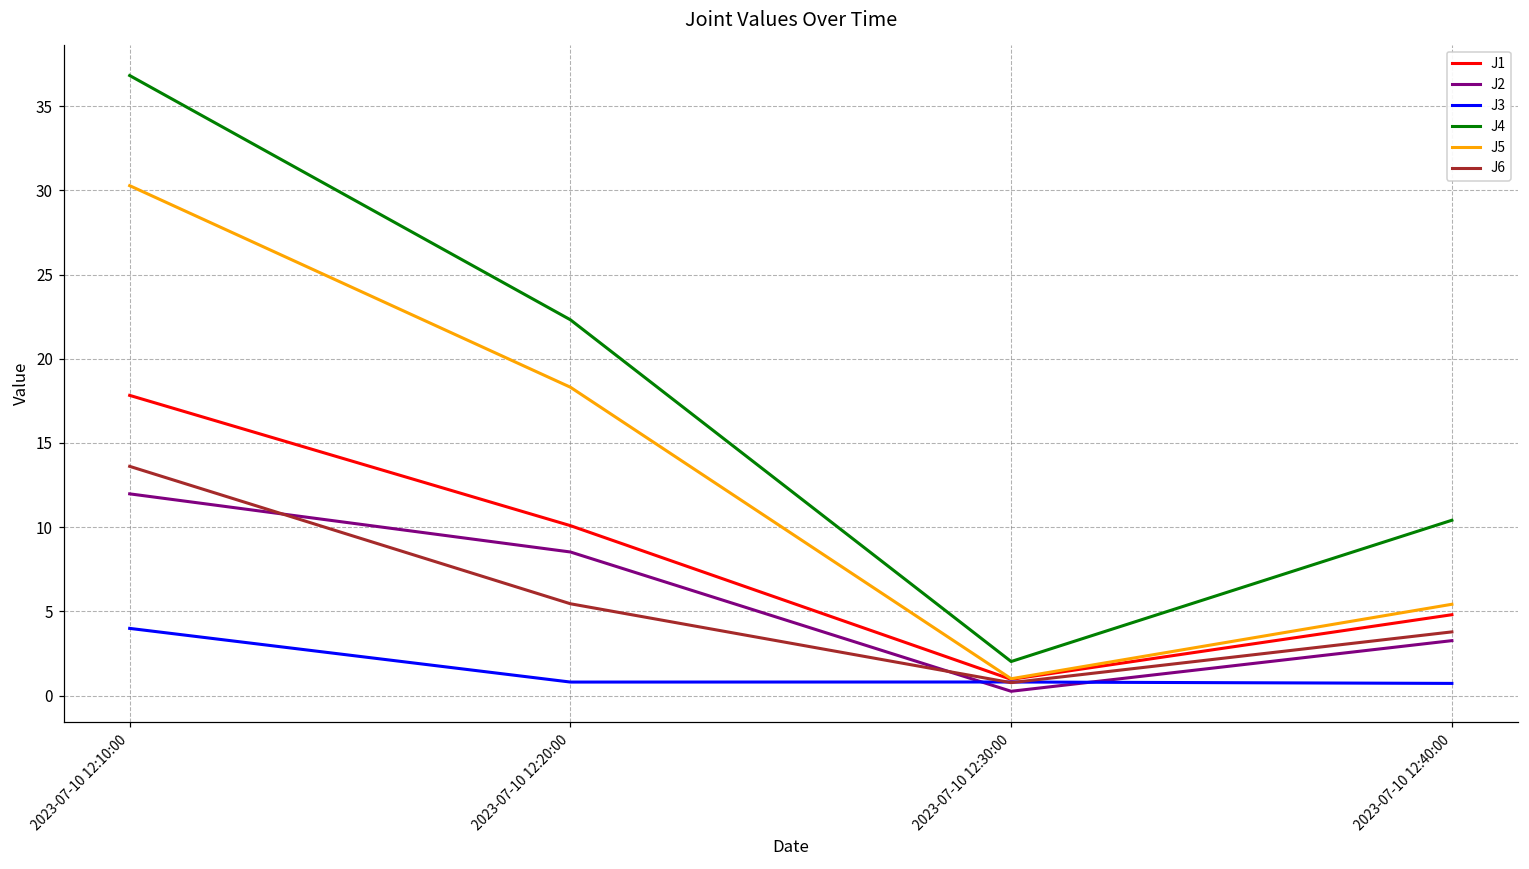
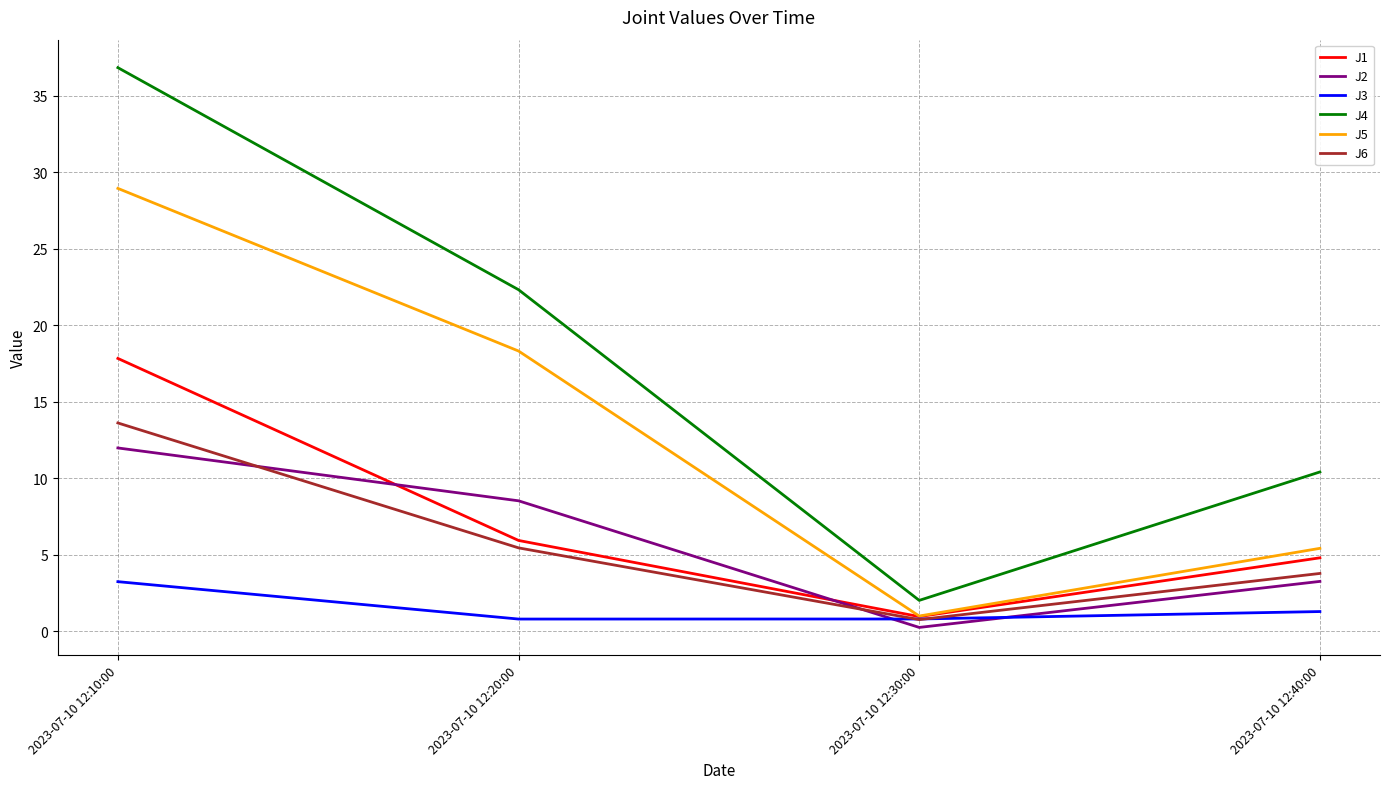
  {
    "J1": {
      "2023-07-10 12:10:00": 17.8,
-     "2023-07-10 12:20:00": 10.1,
+     "2023-07-10 12:20:00": 5.9,
      "2023-07-10 12:40:00": 4.8
    },
    "J2": {
      "2023-07-10 12:10:00": 12.0,
      "2023-07-10 12:20:00": 8.5,
      "2023-07-10 12:30:00": 0.3,
      "2023-07-10 12:40:00": 3.3
    },
    "J3": {
-     "2023-07-10 12:10:00": 4.0,
+     "2023-07-10 12:10:00": 3.2,
      "2023-07-10 12:20:00": 0.8,
-     "2023-07-10 12:40:00": 0.7
+     "2023-07-10 12:40:00": 1.3
    },
    "J4": {
      "2023-07-10 12:10:00": 36.8,
      "2023-07-10 12:20:00": 22.3,
      "2023-07-10 12:30:00": 2.0,
      "2023-07-10 12:40:00": 10.4
    },
    "J5": {
-     "2023-07-10 12:10:00": 30.3,
+     "2023-07-10 12:10:00": 28.9,
      "2023-07-10 12:20:00": 18.3,
      "2023-07-10 12:40:00": 5.4
    },
    "J6": {
      "2023-07-10 12:10:00": 13.6,
      "2023-07-10 12:20:00": 5.5,
      "2023-07-10 12:40:00": 3.8
    }
  }
